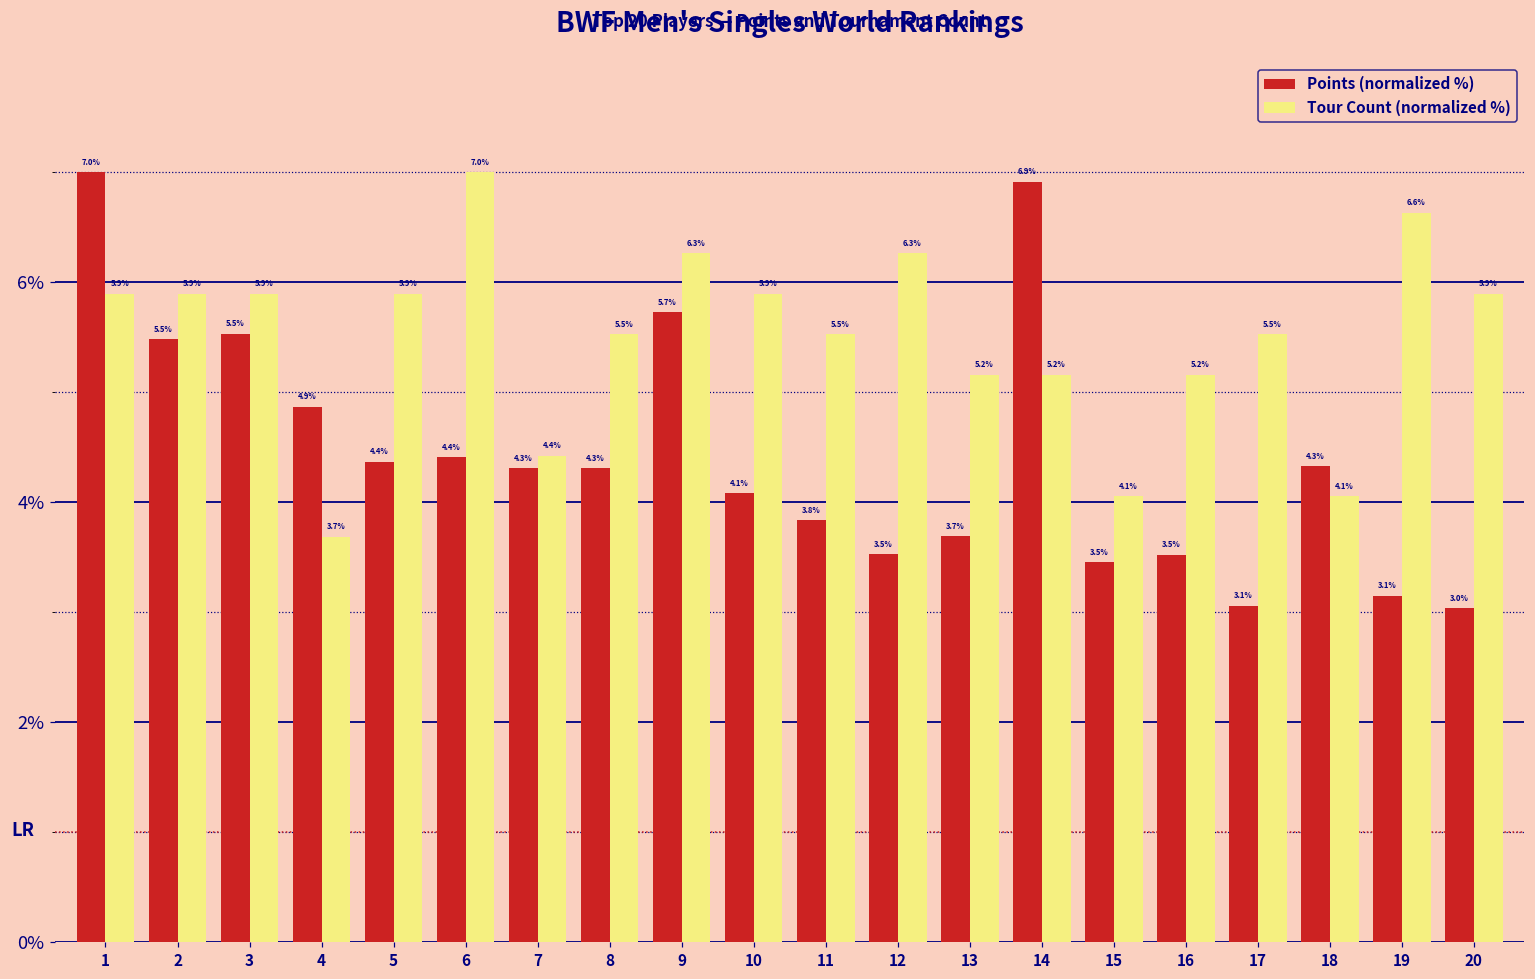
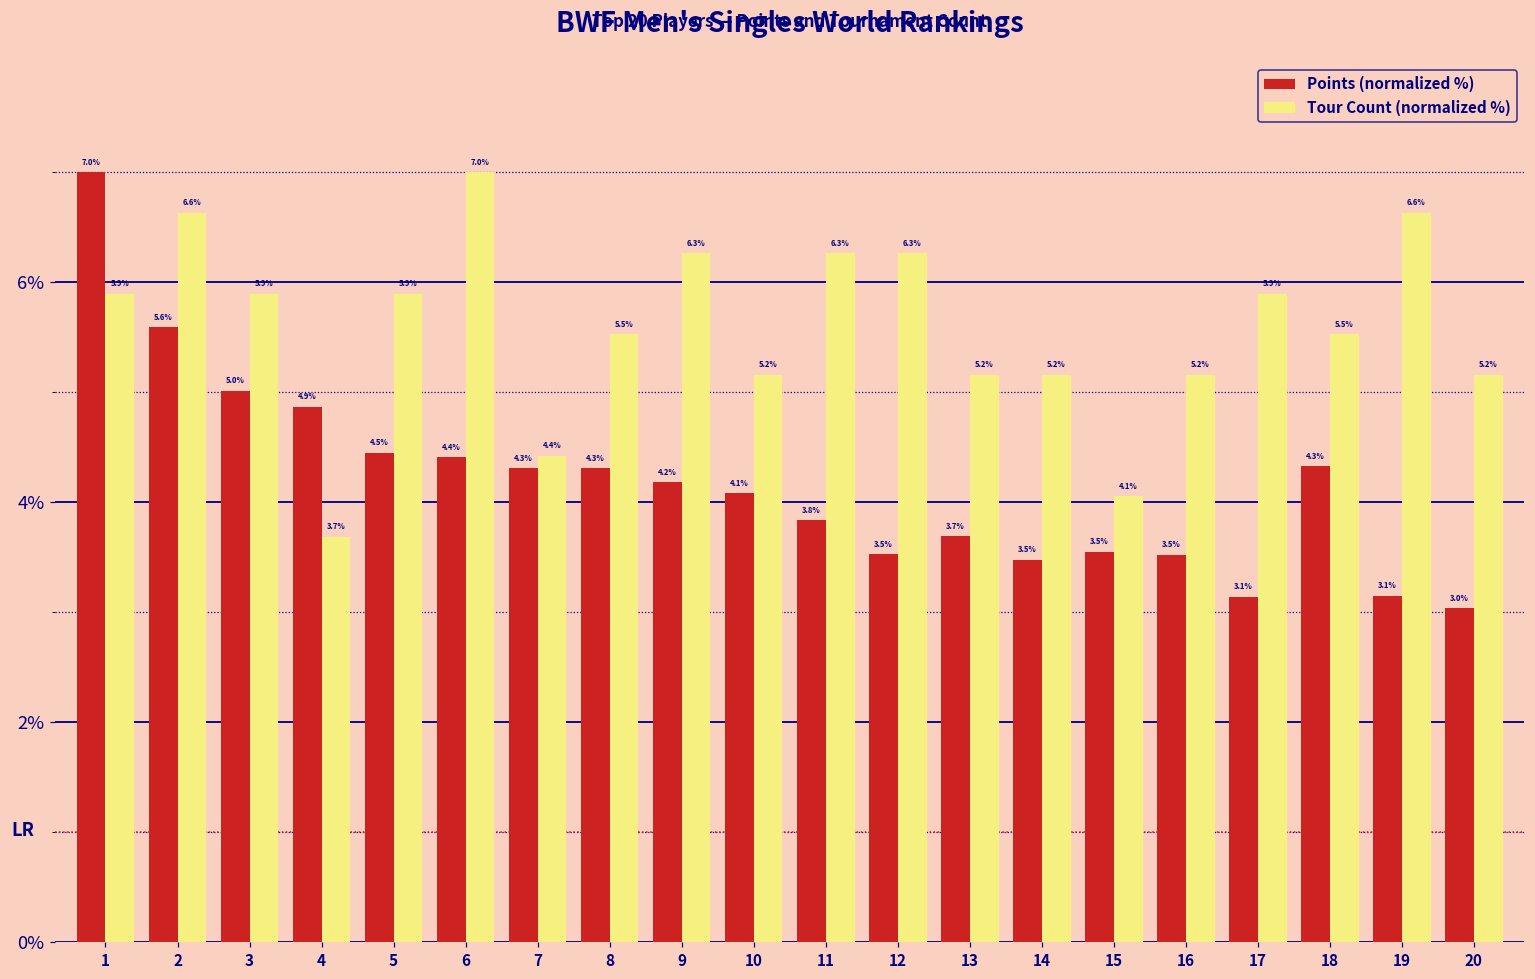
  {
    "Points (normalized %)": {
      "1": "7.0%",
-     "2": "5.5%",
-     "3": "5.5%",
+     "2": "5.6%",
+     "3": "5.0%",
      "4": "4.9%",
-     "5": "4.4%",
+     "5": "4.5%",
      "6": "4.4%",
      "7": "4.3%",
      "8": "4.3%",
-     "9": "5.7%",
+     "9": "4.2%",
      "10": "4.1%",
      "11": "3.8%",
      "12": "3.5%",
      "13": "3.7%",
-     "14": "6.9%",
-     "15": "3.45%",
+     "14": "3.5%",
+     "15": "3.55%",
      "16": "3.5%",
-     "17": "3.06%",
+     "17": "3.14%",
      "18": "4.3%",
      "19": "3.1%",
      "20": "3.0%"
    },
    "Tour Count (normalized %)": {
      "1": "5.9%",
-     "2": "5.9%",
+     "2": "6.6%",
      "3": "5.9%",
      "4": "3.7%",
      "5": "5.9%",
      "6": "7.0%",
      "7": "4.4%",
      "8": "5.5%",
      "9": "6.3%",
-     "10": "5.9%",
-     "11": "5.5%",
+     "10": "5.2%",
+     "11": "6.3%",
      "12": "6.3%",
      "13": "5.2%",
      "14": "5.2%",
      "15": "4.1%",
      "16": "5.2%",
-     "17": "5.5%",
-     "18": "4.1%",
+     "17": "5.9%",
+     "18": "5.5%",
      "19": "6.6%",
-     "20": "5.9%"
+     "20": "5.2%"
    }
  }
